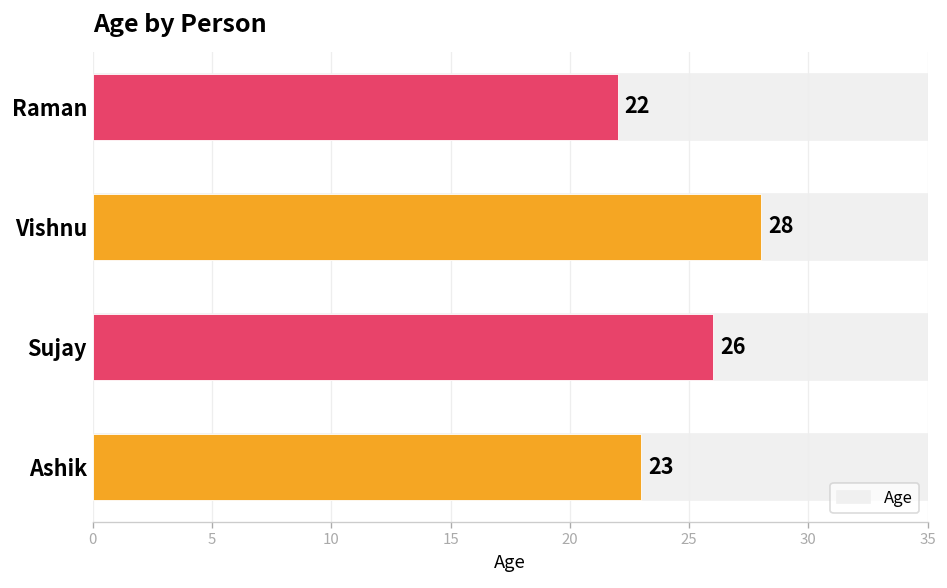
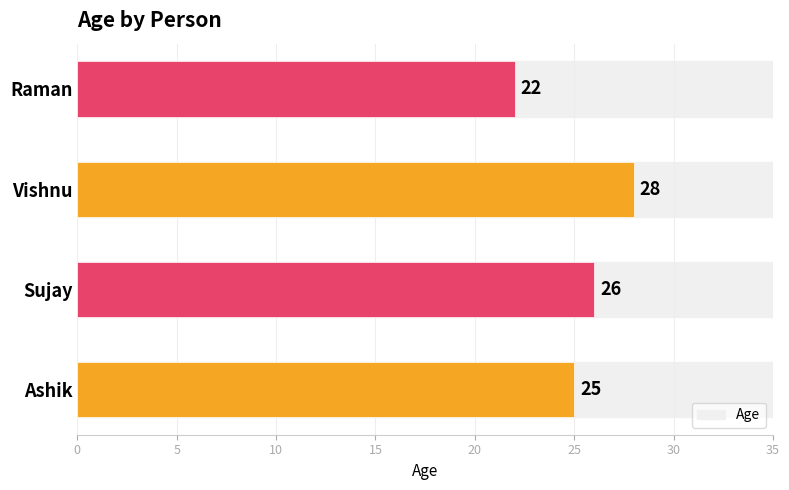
  {
    "Raman": 22,
    "Vishnu": 28,
    "Sujay": 26,
-   "Ashik": 23
+   "Ashik": 25
  }
